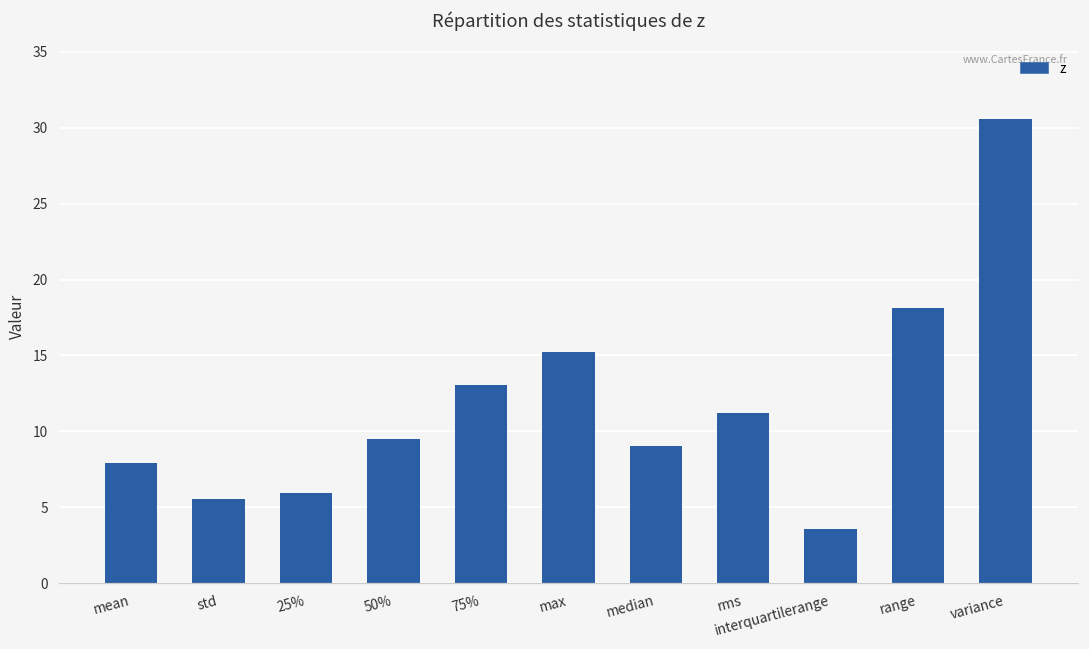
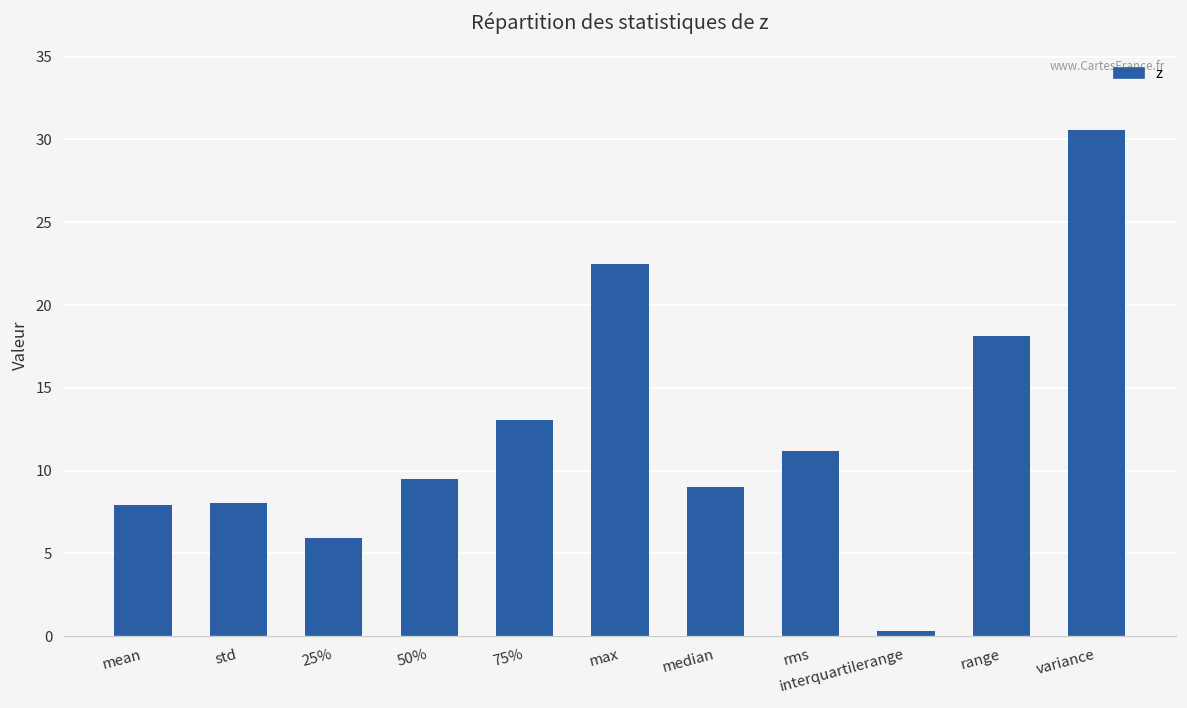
  {
    "mean": 7.9,
-   "std": 5.5,
+   "std": 8.1,
    "25%": 6.0,
    "50%": 9.5,
    "75%": 13.0,
-   "max": 15.3,
+   "max": 22.5,
    "median": 9.0,
    "rms": 11.2,
-   "interquartilerange": 3.5,
+   "interquartilerange": 0.3,
    "range": 18.2,
    "variance": 30.6
  }
